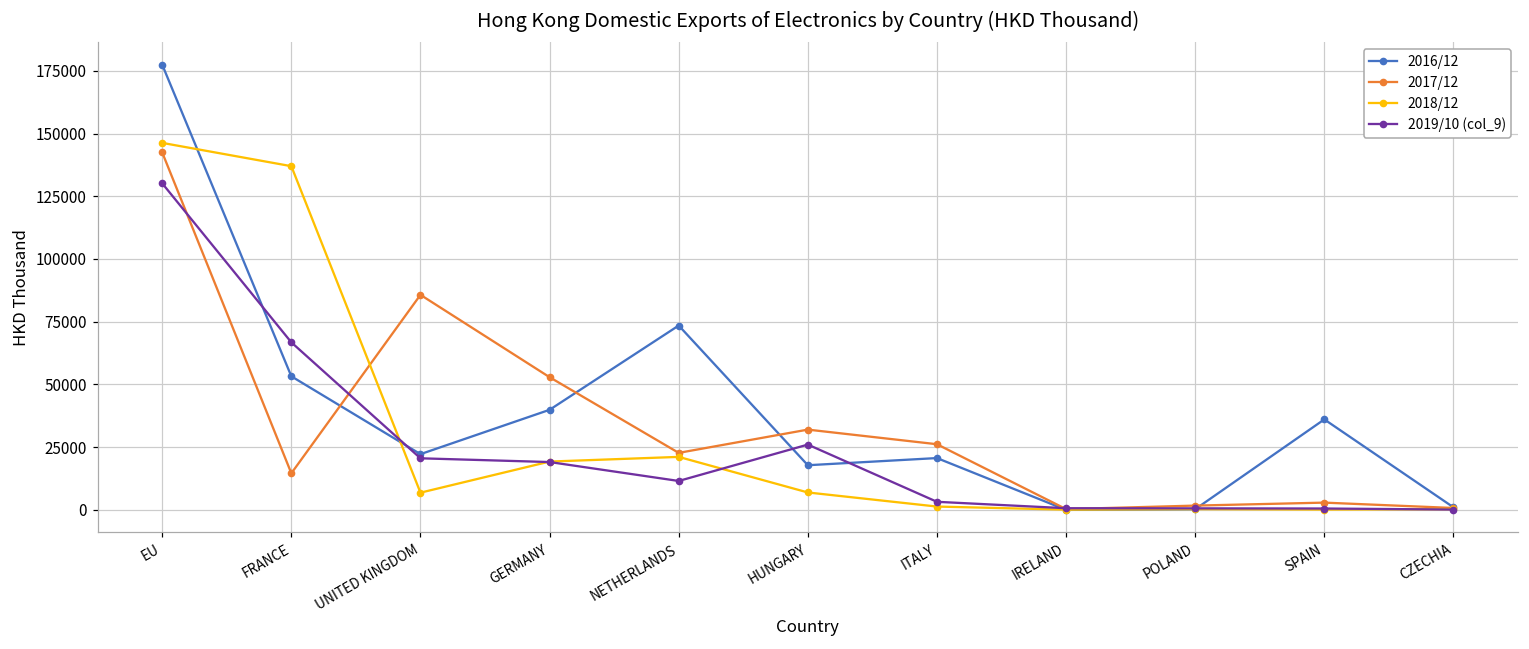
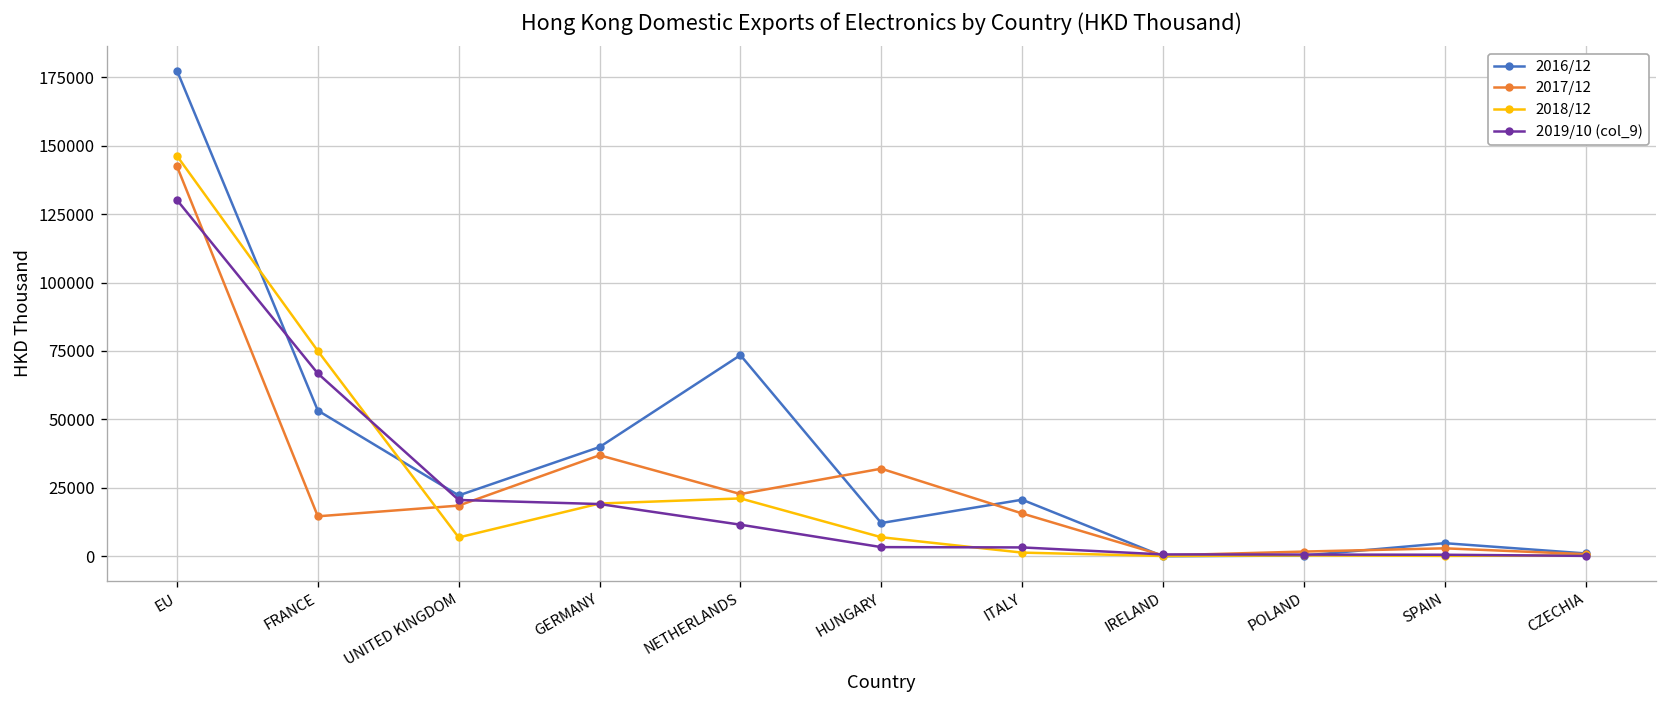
  {
    "2016/12": {
      "EU": 177000,
      "FRANCE": 53000,
      "UNITED KINGDOM": 22000,
      "GERMANY": 40000,
      "NETHERLANDS": 73000,
-     "HUNGARY": 18000,
+     "HUNGARY": 12000,
      "ITALY": 21000,
-     "SPAIN": 36000
+     "SPAIN": 5000
    },
    "2017/12": {
      "EU": 142000,
      "FRANCE": 15000,
-     "UNITED KINGDOM": 86000,
-     "GERMANY": 53000,
+     "UNITED KINGDOM": 19000,
+     "GERMANY": 37000,
      "NETHERLANDS": 23000,
      "HUNGARY": 32000,
-     "ITALY": 26000,
+     "ITALY": 16000,
      "SPAIN": 3000
    },
    "2018/12": {
      "EU": 146000,
-     "FRANCE": 137000,
+     "FRANCE": 75000,
      "UNITED KINGDOM": 7000,
      "NETHERLANDS": 21000,
      "HUNGARY": 7000,
      "ITALY": 1000
    },
    "2019/10 (col_9)": {
      "EU": 130000,
      "FRANCE": 67000,
      "UNITED KINGDOM": 21000,
      "NETHERLANDS": 12000,
-     "HUNGARY": 26000,
+     "HUNGARY": 3000,
      "ITALY": 3000
    }
  }
